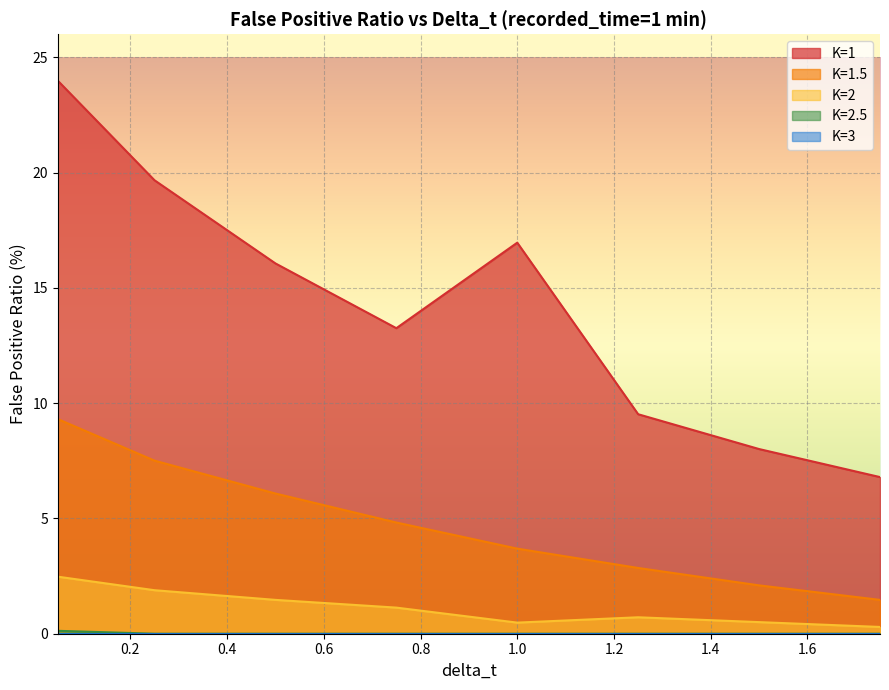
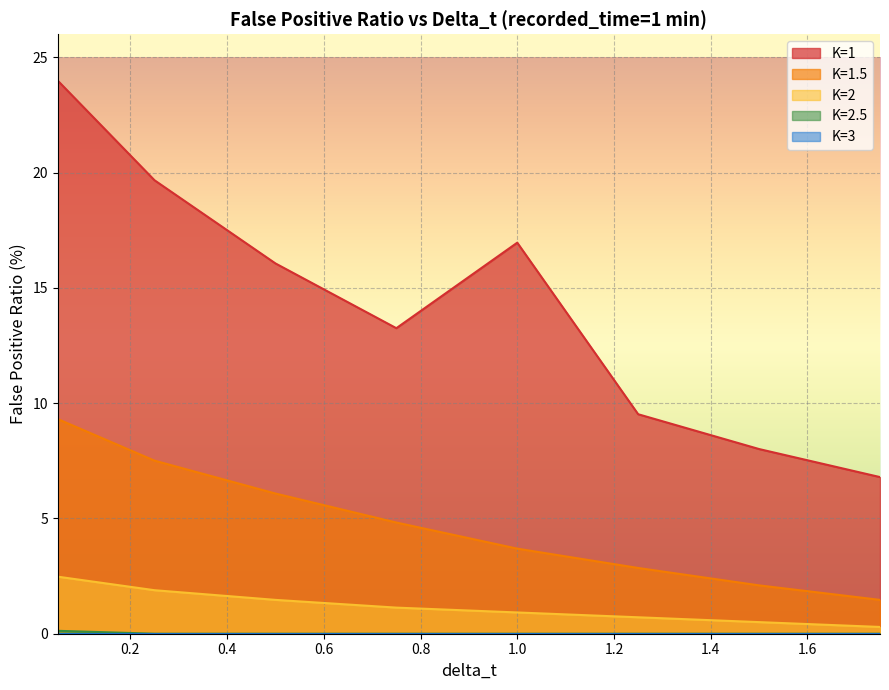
  {
    "K=1": {
      "1.0": 17.0
    },
    "K=1.5": {
      "1.0": 3.7
    },
    "K=2": {
-     "1.0": 0.5
+     "1.0": 0.9
    }
  }
